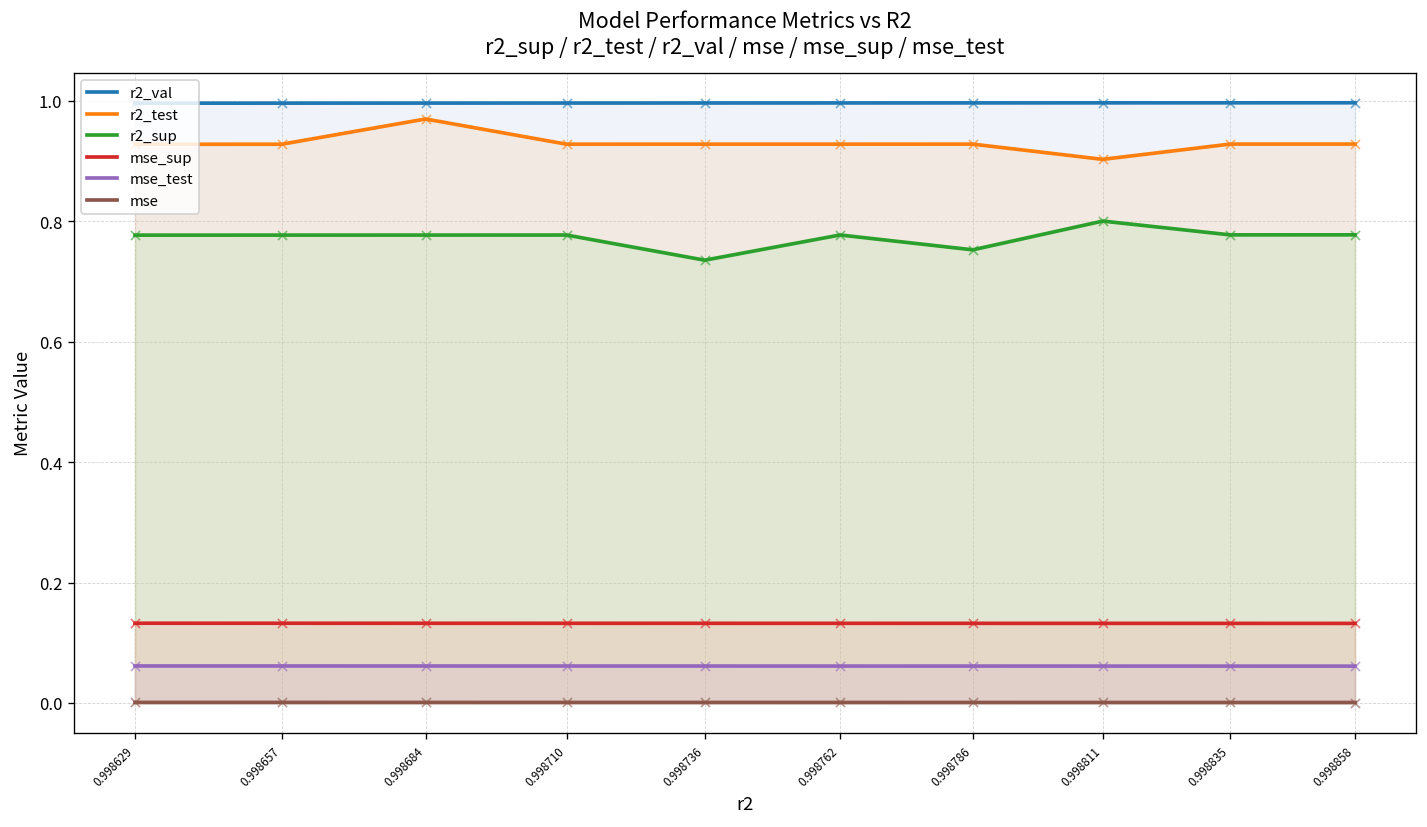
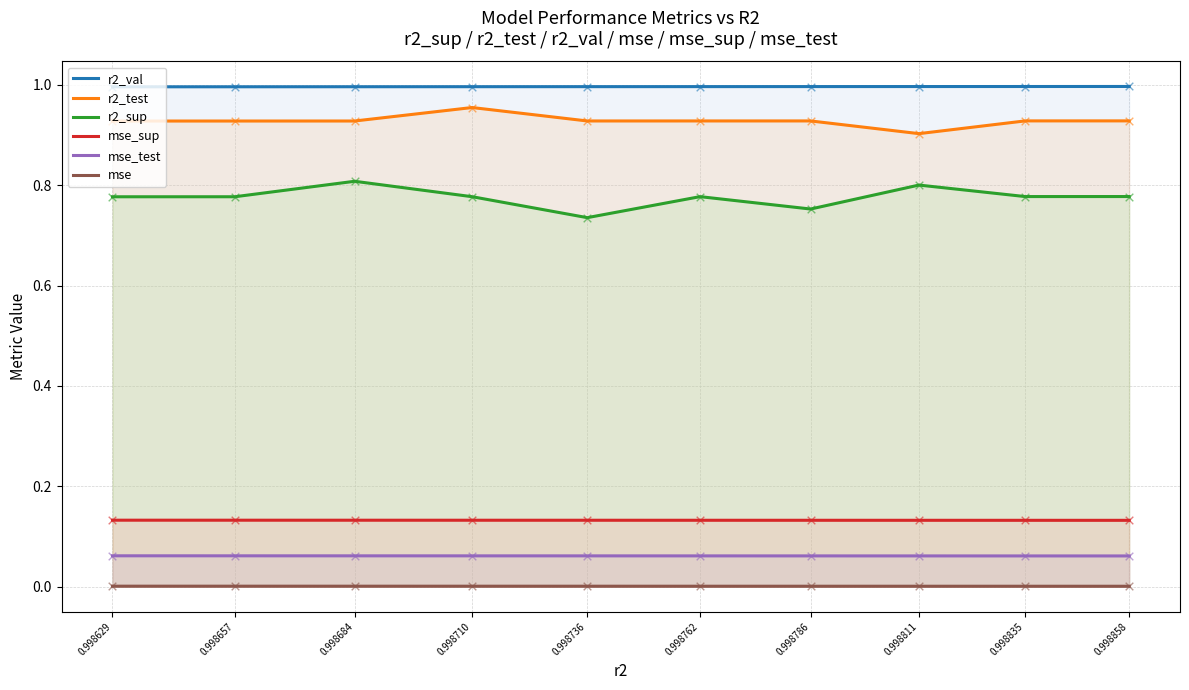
  {
    "r2_val": {
      "0.998657": 1.00,
      "0.998684": 1.00,
      "0.998710": 1.00,
      "0.998736": 1.00,
      "0.998762": 1.00,
      "0.998786": 1.00,
      "0.998811": 1.00,
      "0.998835": 1.00,
      "0.998858": 1.00
    },
    "r2_test": {
      "0.998657": 0.93,
-     "0.998684": 0.97,
-     "0.998710": 0.93,
+     "0.998684": 0.93,
+     "0.998710": 0.95,
      "0.998736": 0.93,
      "0.998762": 0.93,
      "0.998786": 0.93,
      "0.998811": 0.90,
      "0.998835": 0.93,
      "0.998858": 0.93
    },
    "r2_sup": {
      "0.998629": 0.78,
      "0.998657": 0.78,
-     "0.998684": 0.78,
+     "0.998684": 0.81,
      "0.998710": 0.78,
      "0.998736": 0.74,
      "0.998762": 0.78,
      "0.998786": 0.75,
      "0.998811": 0.80,
      "0.998835": 0.78,
      "0.998858": 0.78
    },
    "mse_sup": {
      "0.998629": 0.13,
      "0.998657": 0.13,
      "0.998684": 0.13,
      "0.998710": 0.13,
      "0.998736": 0.13,
      "0.998762": 0.13,
      "0.998786": 0.13,
      "0.998811": 0.13,
      "0.998835": 0.13,
      "0.998858": 0.13
    },
    "mse_test": {
      "0.998629": 0.06,
      "0.998657": 0.06,
      "0.998684": 0.06,
      "0.998710": 0.06,
      "0.998736": 0.06,
      "0.998762": 0.06,
      "0.998786": 0.06,
      "0.998811": 0.06,
      "0.998835": 0.06,
      "0.998858": 0.06
    },
    "mse": {
      "0.998629": 0.00,
      "0.998657": 0.00,
      "0.998684": 0.00,
      "0.998710": 0.00,
      "0.998736": 0.00,
      "0.998762": 0.00,
      "0.998786": 0.00,
      "0.998811": 0.00,
      "0.998835": 0.00,
      "0.998858": 0.00
    }
  }
